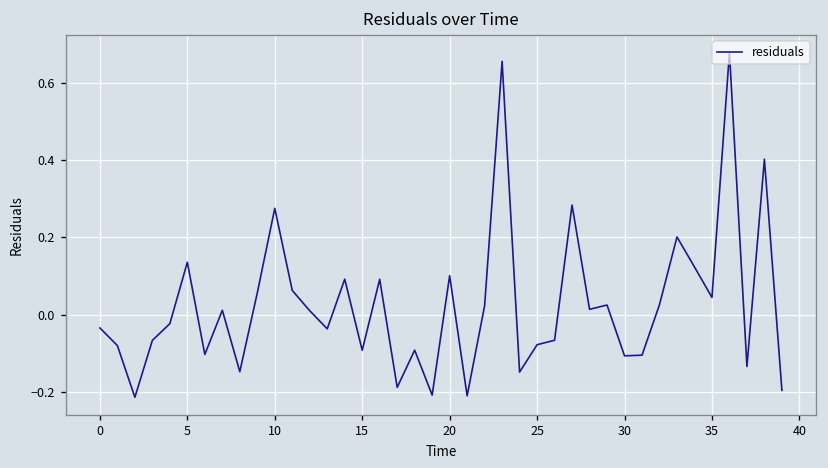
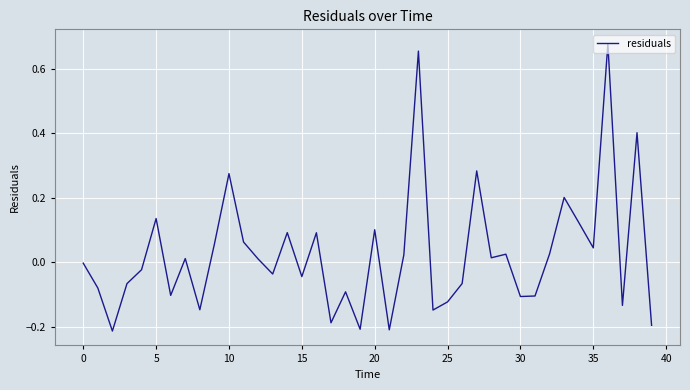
  {
-   "0": -0.03,
+   "0": 0.00,
    "5": 0.14,
    "10": 0.28,
-   "15": -0.09,
+   "15": -0.04,
    "20": 0.10,
-   "25": -0.08,
+   "25": -0.12,
    "30": -0.11,
    "35": 0.05
  }
